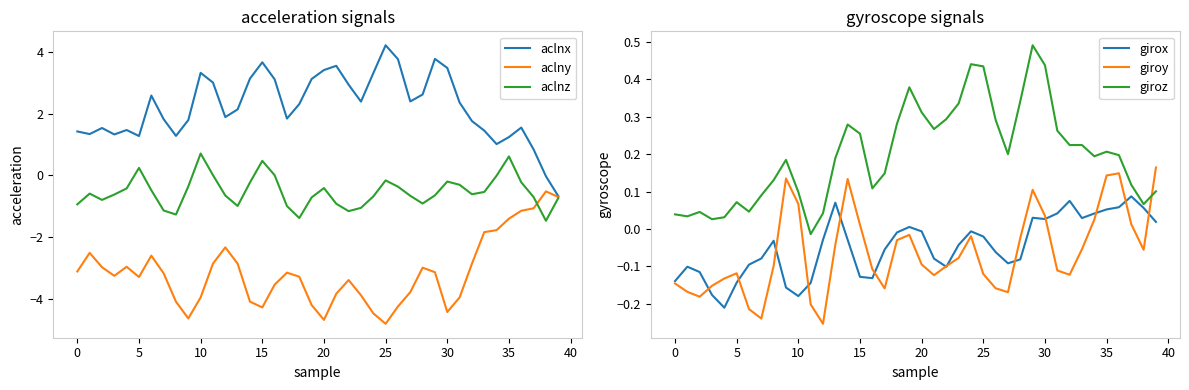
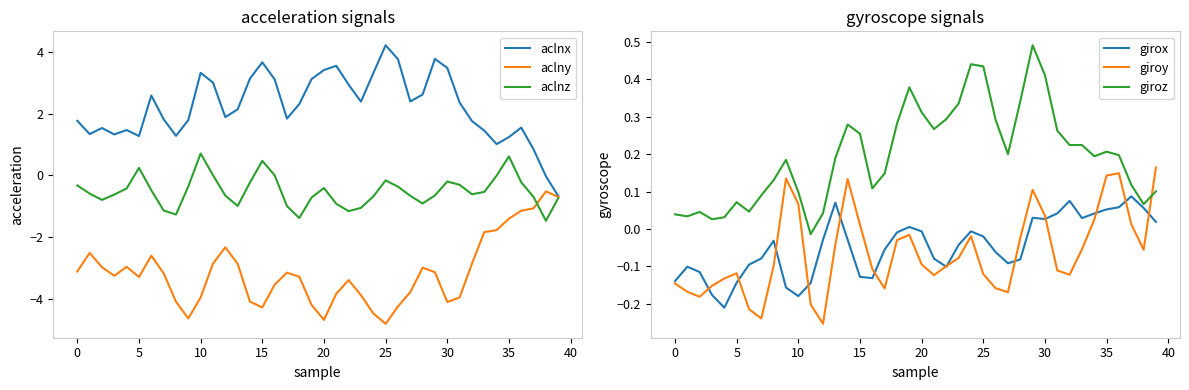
  {
    "acceleration signals": {
      "aclnx": {
-       "0": 1.4,
+       "0": 1.8,
        "5": 1.3,
        "10": 3.3,
        "15": 3.7,
        "20": 3.4,
        "25": 4.2,
        "30": 3.5,
        "35": 1.2
      },
      "aclny": {
        "0": -3.1,
        "5": -3.3,
        "10": -3.9,
        "15": -4.3,
        "20": -4.7,
        "25": -4.8,
-       "30": -4.4,
+       "30": -4.1,
        "35": -1.4
      },
      "aclnz": {
-       "0": -0.9,
+       "0": -0.3,
        "5": 0.2,
        "10": 0.7,
        "15": 0.5,
        "20": -0.4,
        "25": -0.2,
        "30": -0.2,
        "35": 0.6
      }
    },
    "gyroscope signals": {
      "girox": {
        "5": -0.14,
        "10": -0.18,
        "15": -0.13,
        "20": -0.01,
        "25": -0.02,
        "30": 0.03,
        "35": 0.05
      },
      "giroy": {
        "5": -0.12,
        "10": 0.07,
        "15": 0.01,
        "20": -0.09,
        "25": -0.12,
        "30": 0.04,
        "35": 0.14
      },
      "giroz": {
        "0": 0.04,
        "5": 0.07,
        "10": 0.10,
        "15": 0.25,
        "20": 0.31,
        "25": 0.44,
-       "30": 0.44,
+       "30": 0.41,
        "35": 0.21
      }
    }
  }
